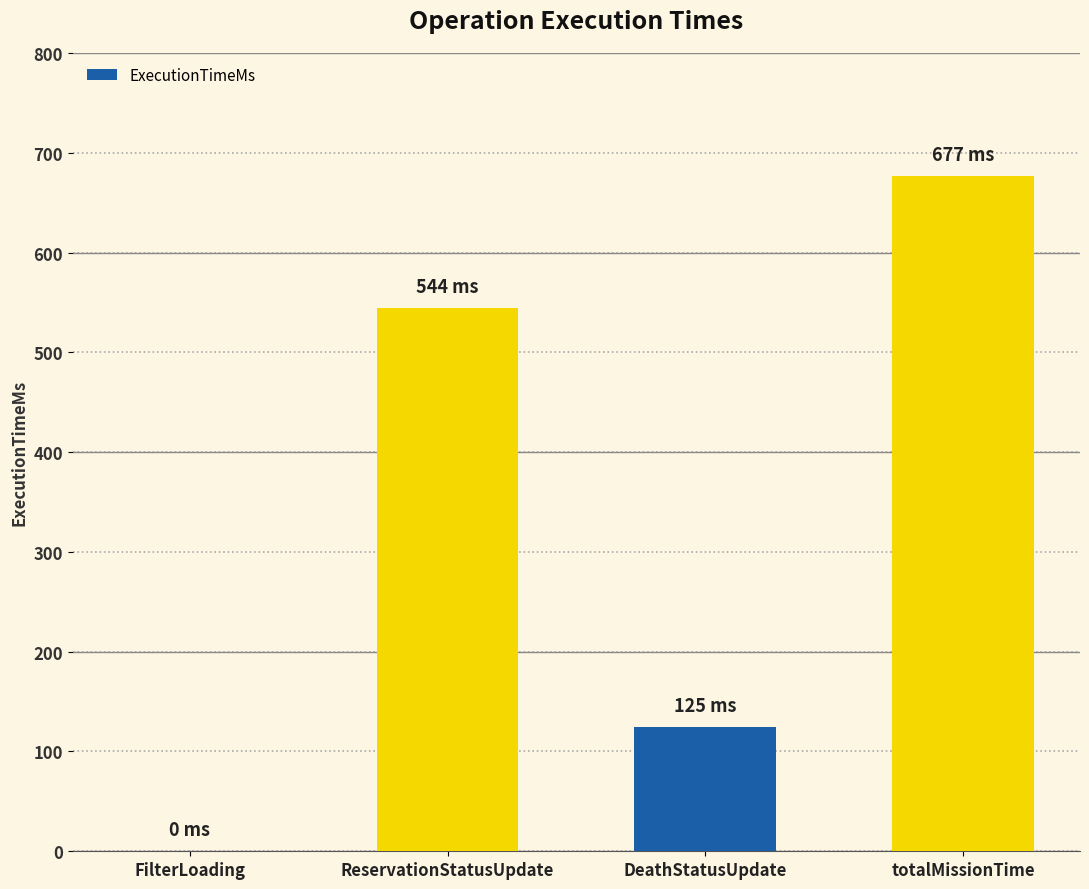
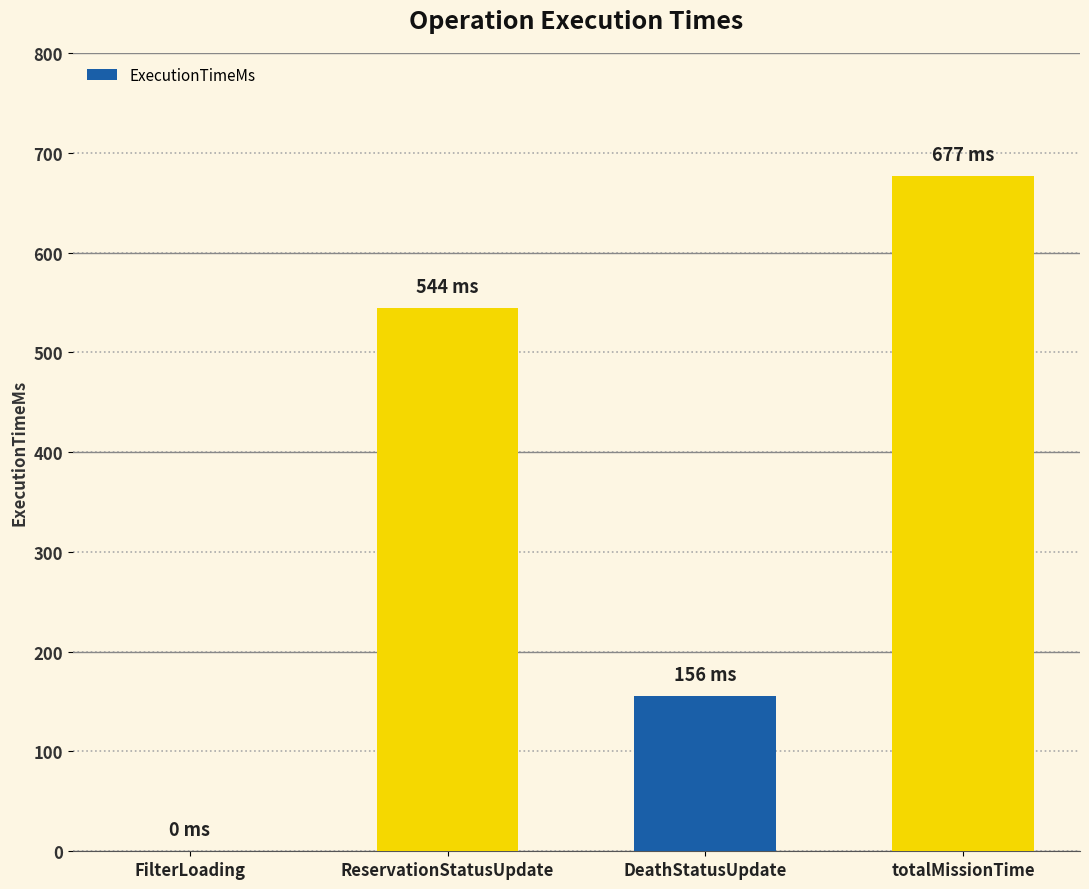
  {
    "FilterLoading": 0,
    "ReservationStatusUpdate": 544,
-   "DeathStatusUpdate": 125,
+   "DeathStatusUpdate": 156,
    "totalMissionTime": 677
  }
